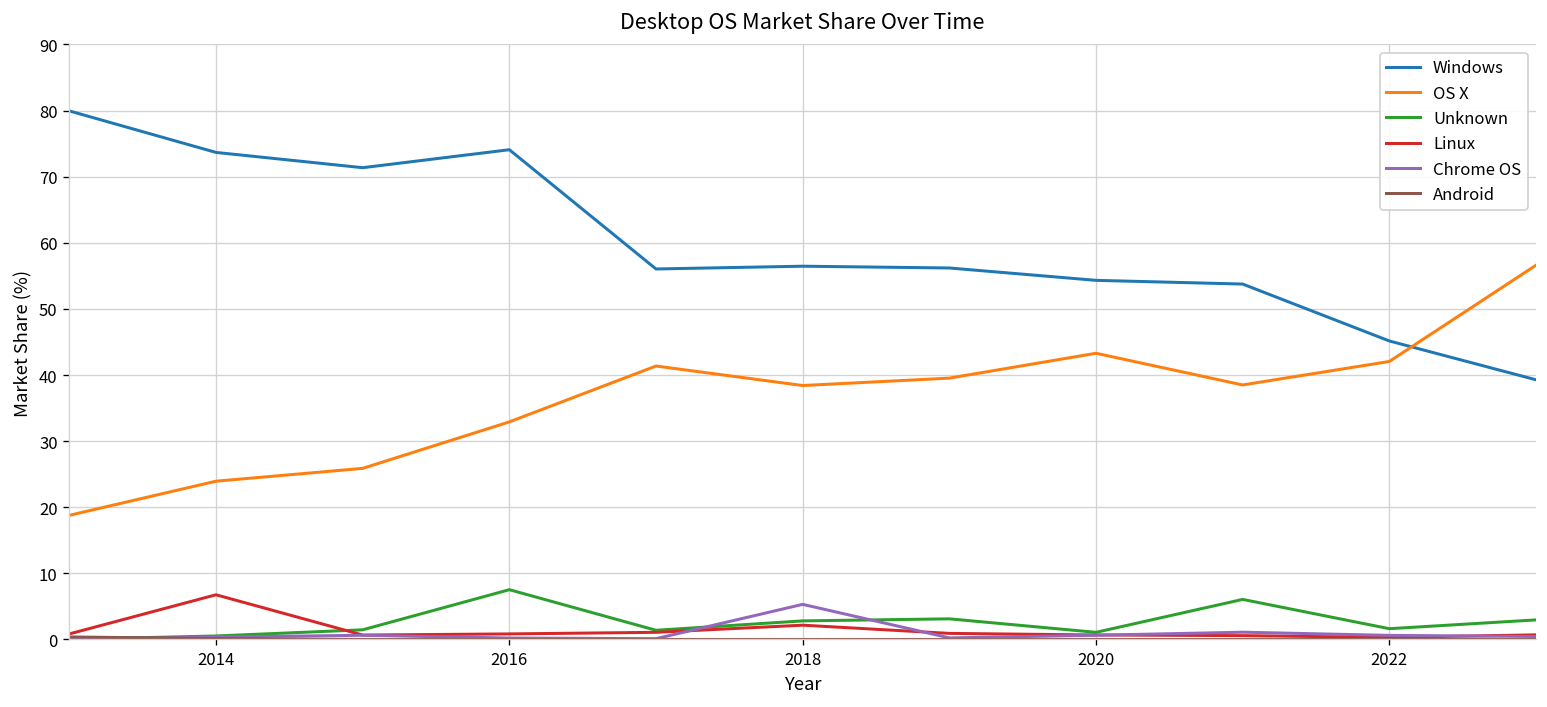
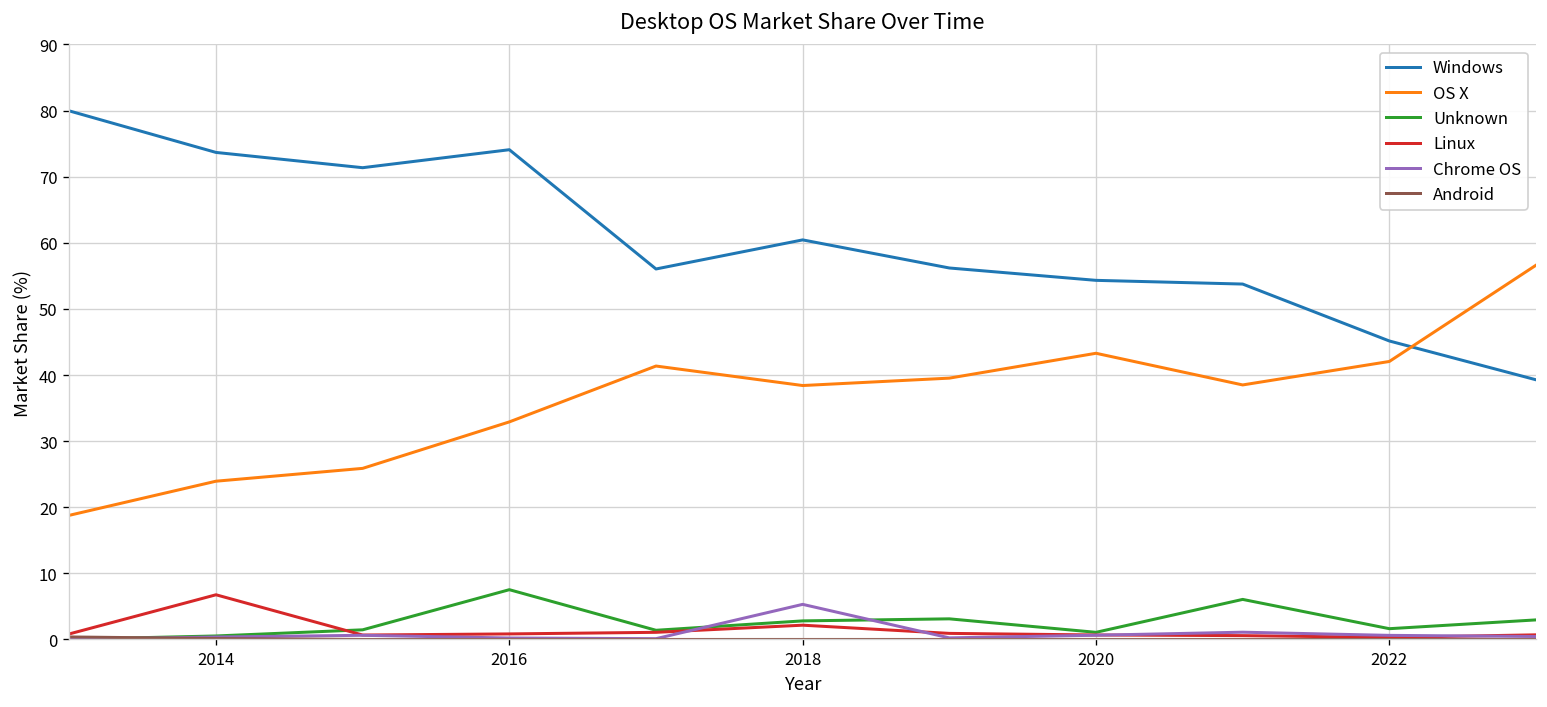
  {
    "Windows": {
      "2014": 74,
      "2016": 74,
-     "2018": 56,
+     "2018": 60,
      "2020": 54,
      "2022": 45
    },
    "OS X": {
      "2014": 24,
      "2016": 33,
      "2018": 38,
      "2020": 43,
      "2022": 42
    },
    "Unknown": {
      "2016": 8,
      "2018": 3,
      "2022": 2
    },
    "Linux": {
      "2014": 7,
      "2016": 1,
      "2018": 2
    },
    "Chrome OS": {
      "2018": 5
    },
    "Android": {
      "2018": 0,
      "2020": 0
    }
  }
